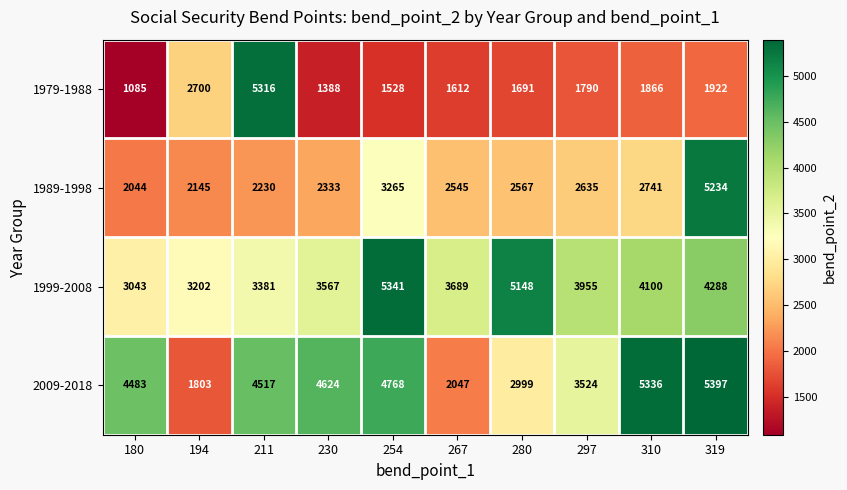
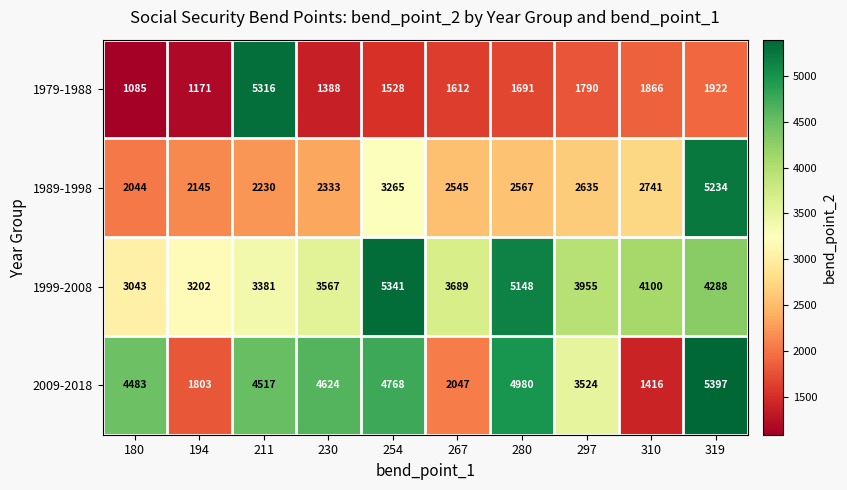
  {
    "1979-1988": {
      "180": 1085,
-     "194": 2700,
+     "194": 1171,
      "211": 5316,
      "230": 1388,
      "254": 1528,
      "267": 1612,
      "280": 1691,
      "297": 1790,
      "310": 1866,
      "319": 1922
    },
    "1989-1998": {
      "180": 2044,
      "194": 2145,
      "211": 2230,
      "230": 2333,
      "254": 3265,
      "267": 2545,
      "280": 2567,
      "297": 2635,
      "310": 2741,
      "319": 5234
    },
    "1999-2008": {
      "180": 3043,
      "194": 3202,
      "211": 3381,
      "230": 3567,
      "254": 5341,
      "267": 3689,
      "280": 5148,
      "297": 3955,
      "310": 4100,
      "319": 4288
    },
    "2009-2018": {
      "180": 4483,
      "194": 1803,
      "211": 4517,
      "230": 4624,
      "254": 4768,
      "267": 2047,
-     "280": 2999,
+     "280": 4980,
      "297": 3524,
-     "310": 5336,
+     "310": 1416,
      "319": 5397
    }
  }
